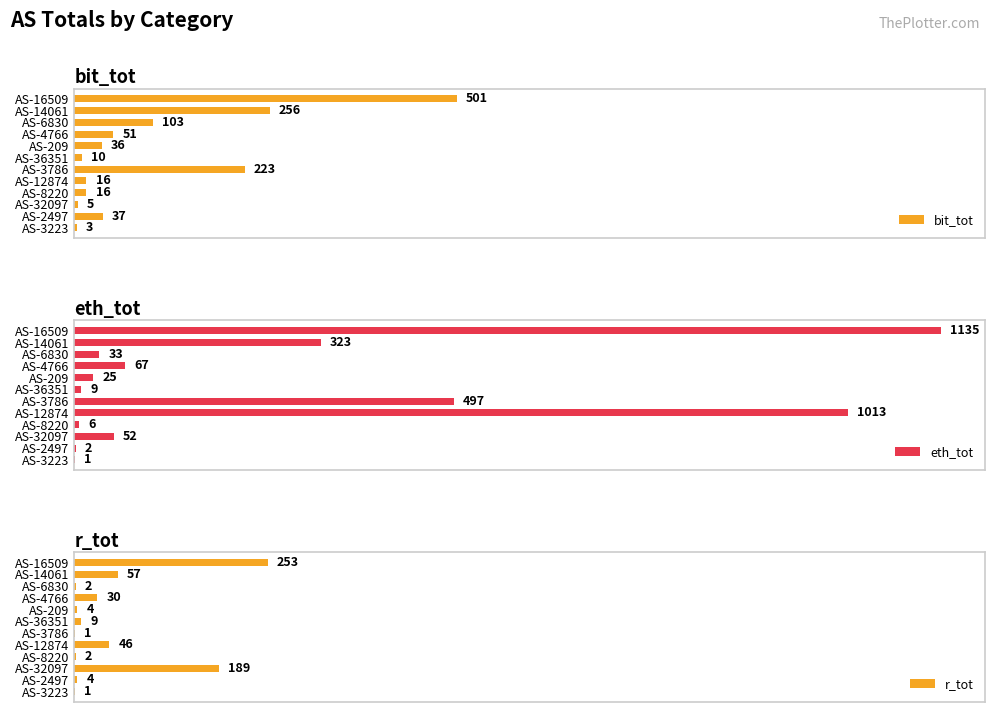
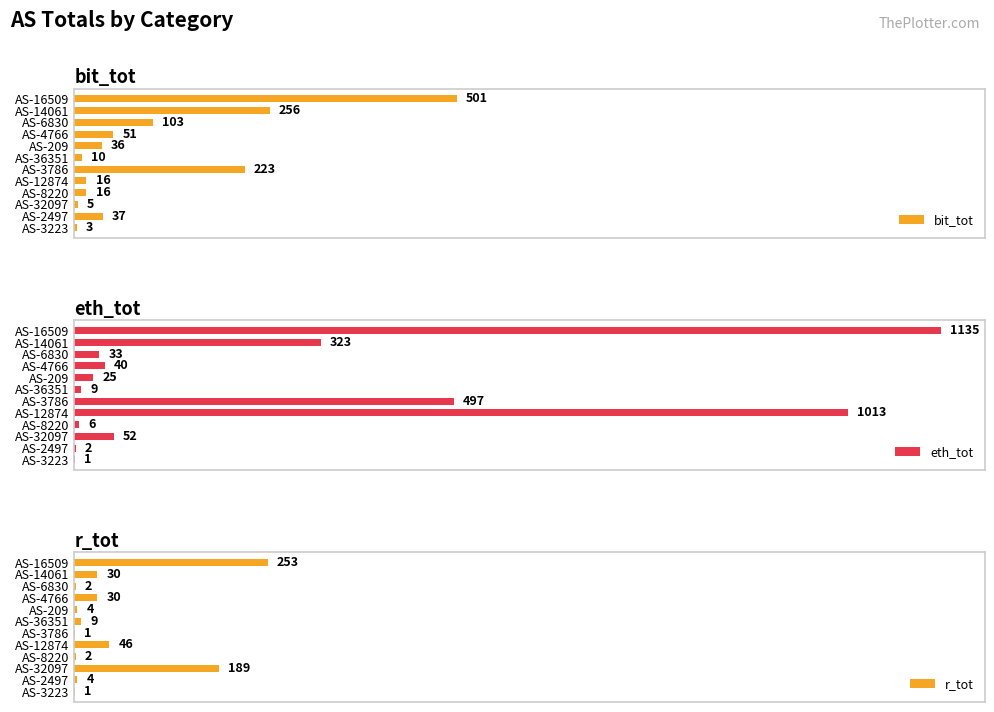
  {
    "bit_tot": {
      "AS-16509": 501,
      "AS-14061": 256,
      "AS-6830": 103,
      "AS-4766": 51,
      "AS-209": 36,
      "AS-36351": 10,
      "AS-3786": 223,
      "AS-12874": 16,
      "AS-8220": 16,
      "AS-32097": 5,
      "AS-2497": 37,
      "AS-3223": 3
    },
    "eth_tot": {
      "AS-16509": 1135,
      "AS-14061": 323,
      "AS-6830": 33,
-     "AS-4766": 67,
+     "AS-4766": 40,
      "AS-209": 25,
      "AS-36351": 9,
      "AS-3786": 497,
      "AS-12874": 1013,
      "AS-8220": 6,
      "AS-32097": 52,
      "AS-2497": 2,
      "AS-3223": 1
    },
    "r_tot": {
      "AS-16509": 253,
-     "AS-14061": 57,
+     "AS-14061": 30,
      "AS-6830": 2,
      "AS-4766": 30,
      "AS-209": 4,
      "AS-36351": 9,
      "AS-3786": 1,
      "AS-12874": 46,
      "AS-8220": 2,
      "AS-32097": 189,
      "AS-2497": 4,
      "AS-3223": 1
    }
  }
